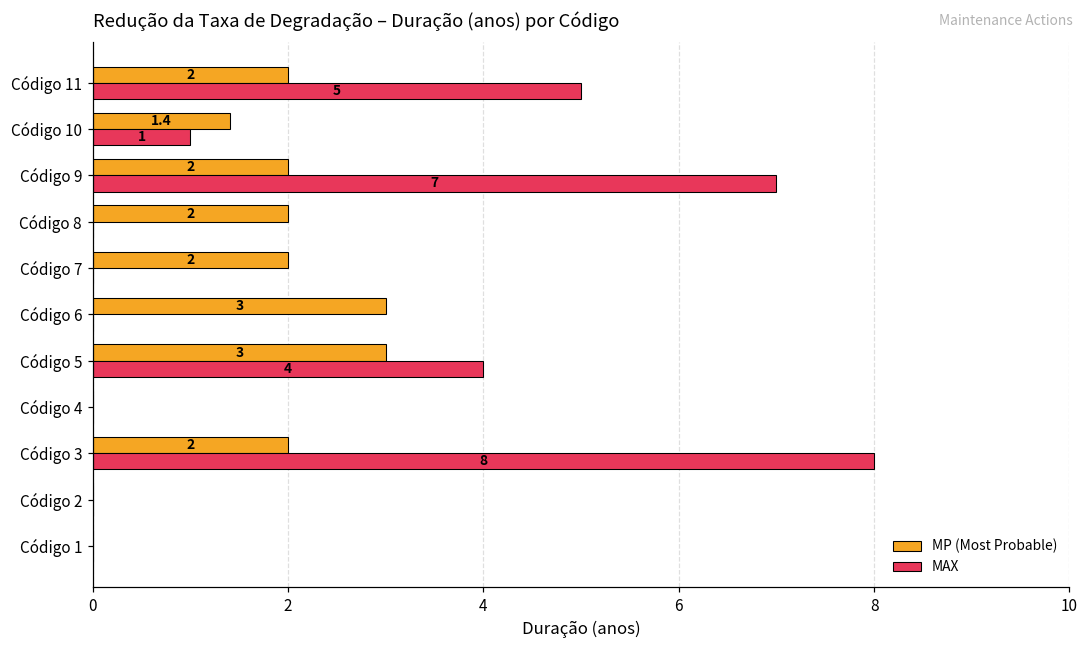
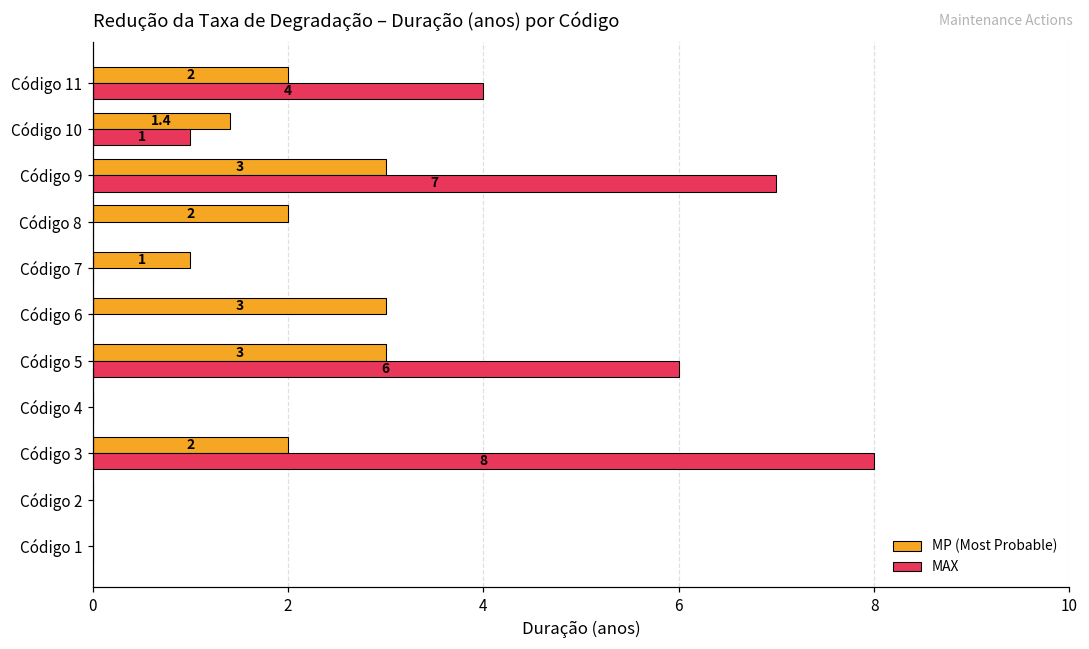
  {
    "MP (Most Probable)": {
      "Código 11": 2,
      "Código 10": 1.4,
-     "Código 9": 2,
+     "Código 9": 3,
      "Código 8": 2,
-     "Código 7": 2,
+     "Código 7": 1,
      "Código 6": 3,
      "Código 5": 3,
      "Código 3": 2
    },
    "MAX": {
-     "Código 11": 5,
+     "Código 11": 4,
      "Código 10": 1,
      "Código 9": 7,
-     "Código 5": 4,
+     "Código 5": 6,
      "Código 3": 8
    }
  }
